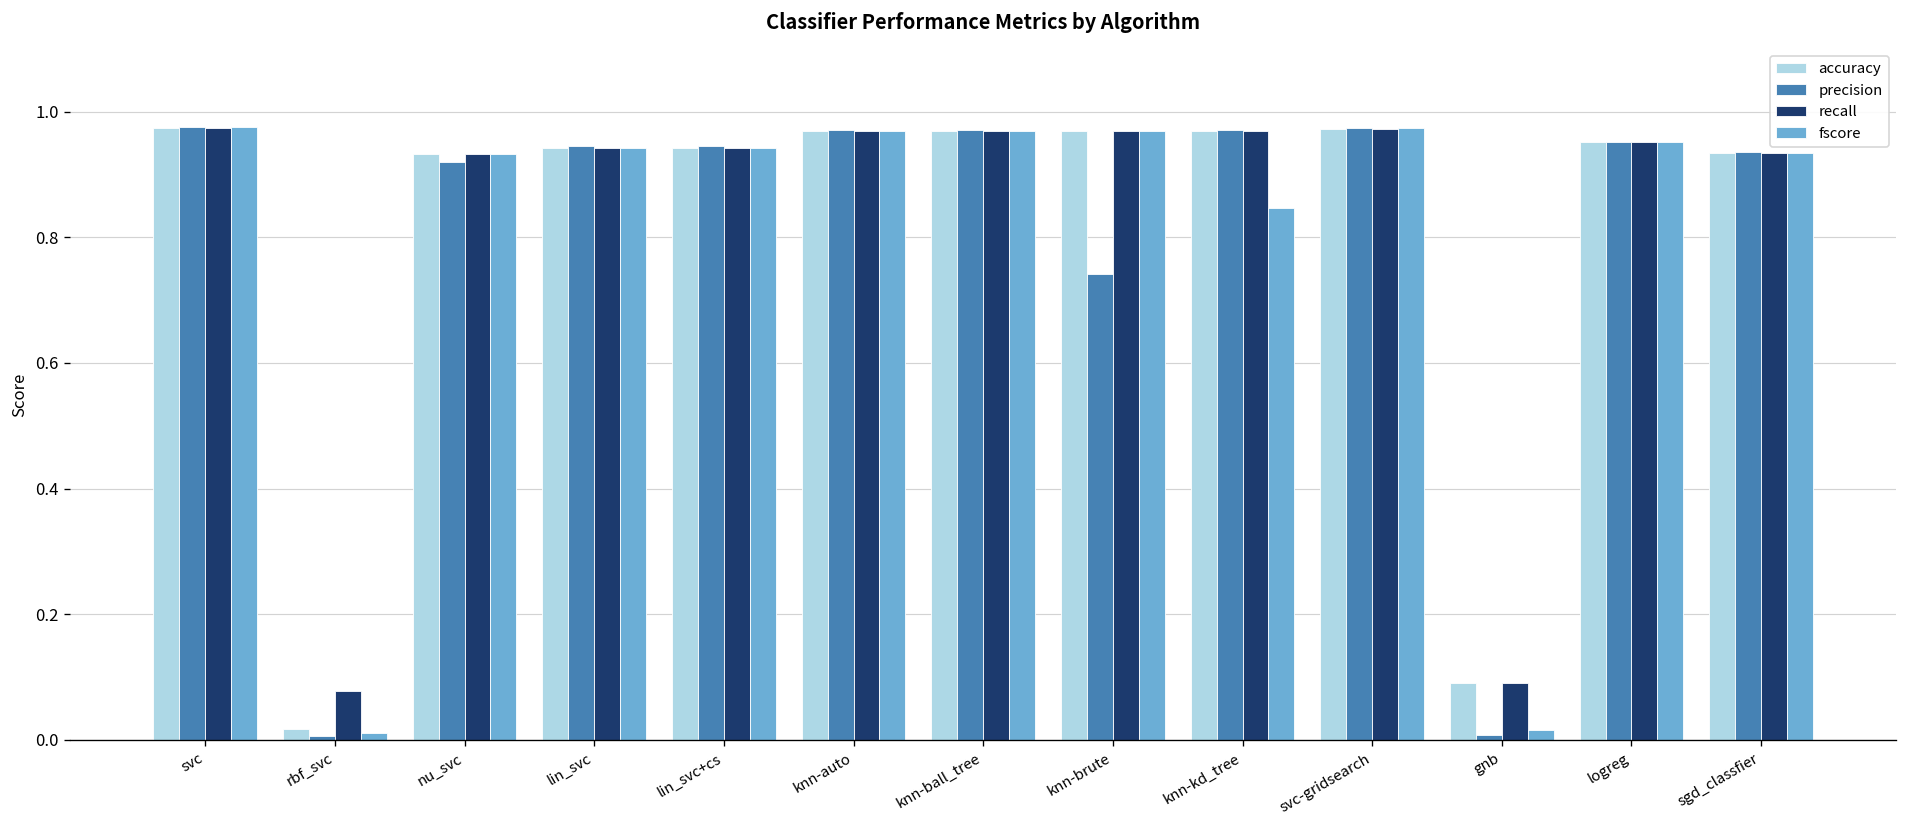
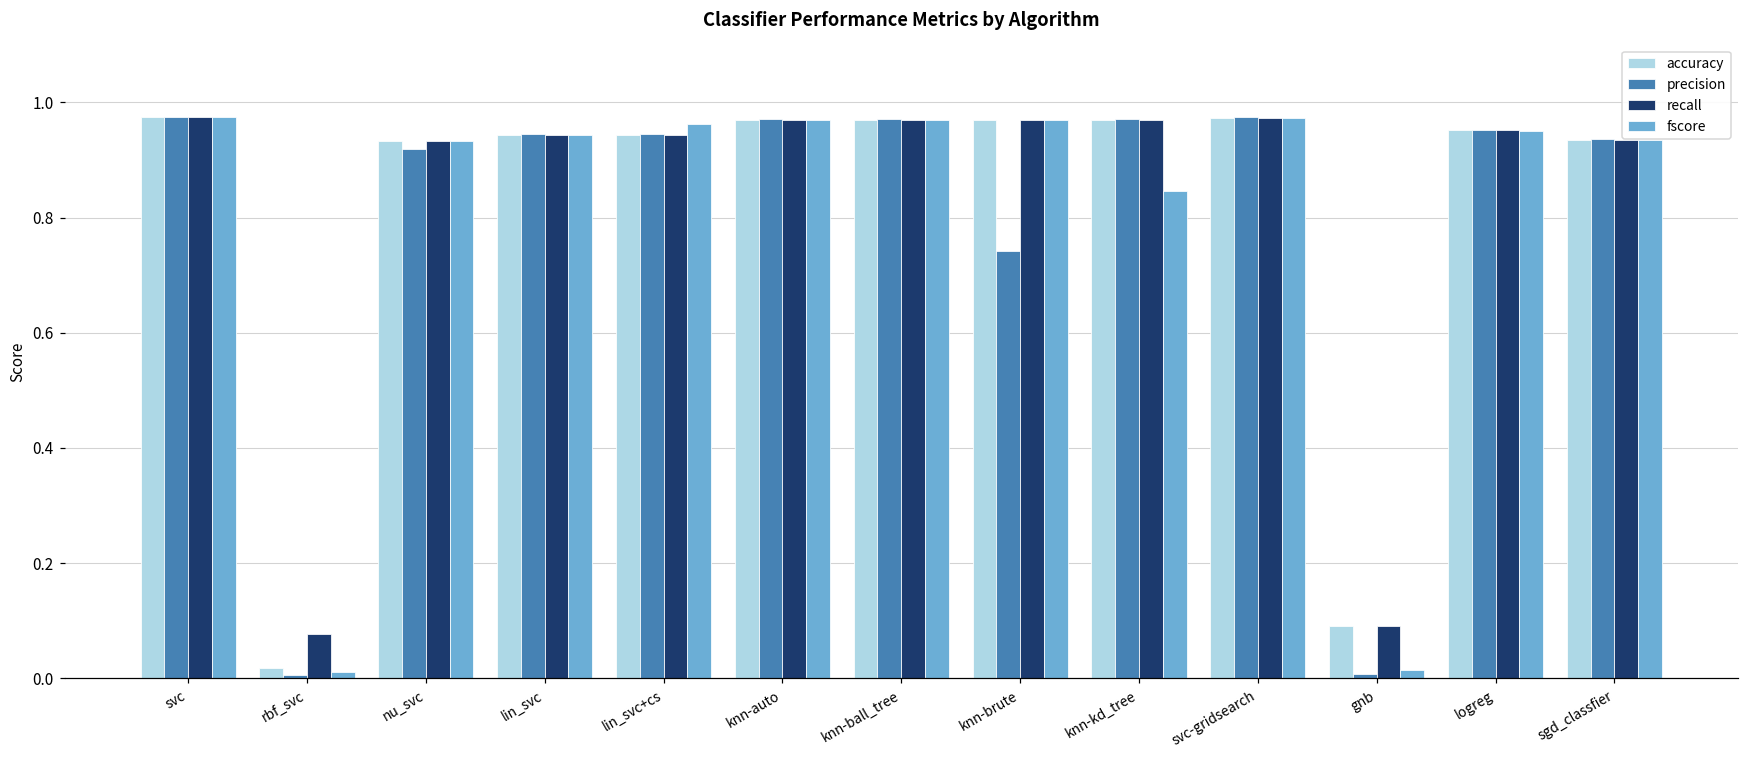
  {
    "accuracy": {
      "svc": 0.97,
      "rbf_svc": 0.02,
      "nu_svc": 0.93,
      "lin_svc": 0.94,
      "lin_svc+cs": 0.94,
      "knn-auto": 0.97,
      "knn-ball_tree": 0.97,
      "knn-brute": 0.97,
      "knn-kd_tree": 0.97,
      "svc-gridsearch": 0.97,
      "gnb": 0.09,
      "logreg": 0.95,
      "sgd_classfier": 0.93
    },
    "precision": {
      "svc": 0.98,
      "rbf_svc": 0.01,
      "nu_svc": 0.92,
      "lin_svc": 0.95,
      "lin_svc+cs": 0.95,
      "knn-auto": 0.97,
      "knn-ball_tree": 0.97,
      "knn-brute": 0.74,
      "knn-kd_tree": 0.97,
      "svc-gridsearch": 0.97,
      "gnb": 0.01,
      "logreg": 0.95,
      "sgd_classfier": 0.94
    },
    "recall": {
      "svc": 0.97,
      "rbf_svc": 0.08,
      "nu_svc": 0.93,
      "lin_svc": 0.94,
      "lin_svc+cs": 0.94,
      "knn-auto": 0.97,
      "knn-ball_tree": 0.97,
      "knn-brute": 0.97,
      "knn-kd_tree": 0.97,
      "svc-gridsearch": 0.97,
      "gnb": 0.09,
      "logreg": 0.95
    },
    "fscore": {
      "svc": 0.97,
      "rbf_svc": 0.01,
      "nu_svc": 0.93,
      "lin_svc": 0.94,
-     "lin_svc+cs": 0.94,
+     "lin_svc+cs": 0.96,
      "knn-auto": 0.97,
      "knn-ball_tree": 0.97,
      "knn-brute": 0.97,
      "knn-kd_tree": 0.85,
      "svc-gridsearch": 0.97,
      "gnb": 0.02,
      "logreg": 0.95
    }
  }
